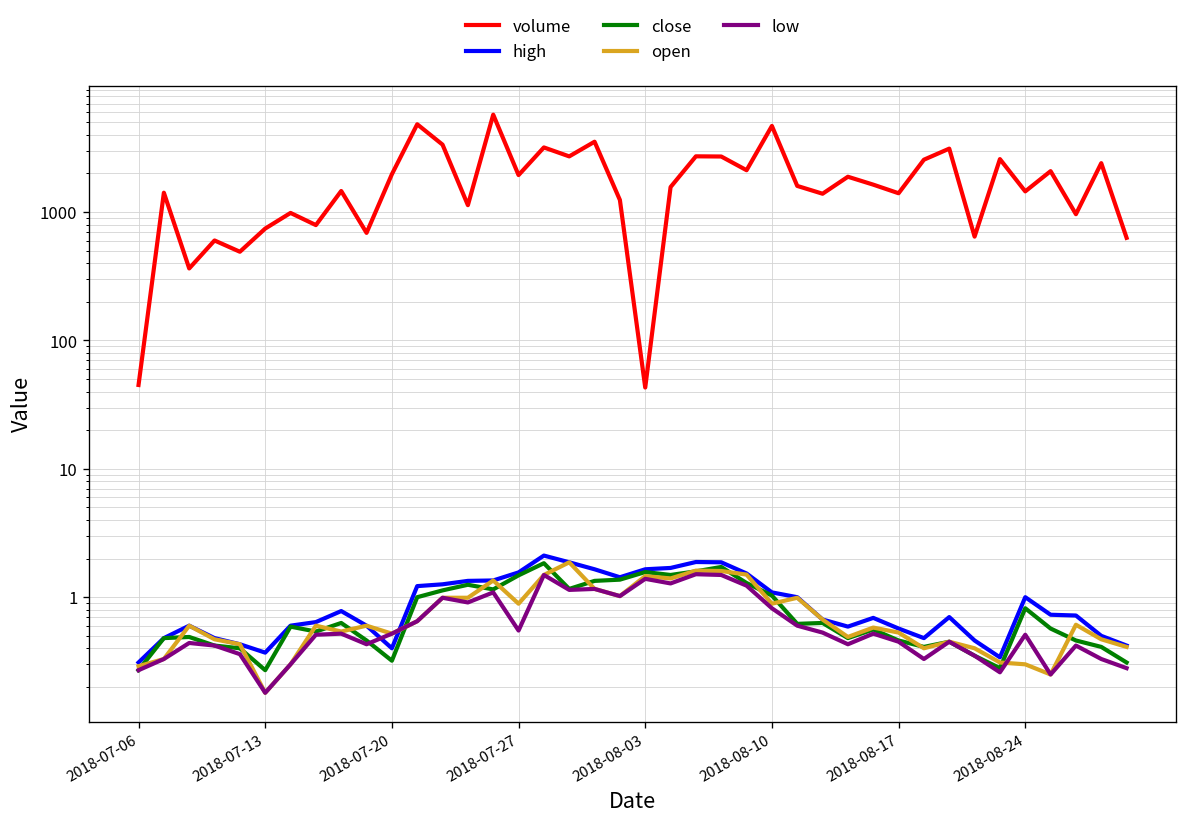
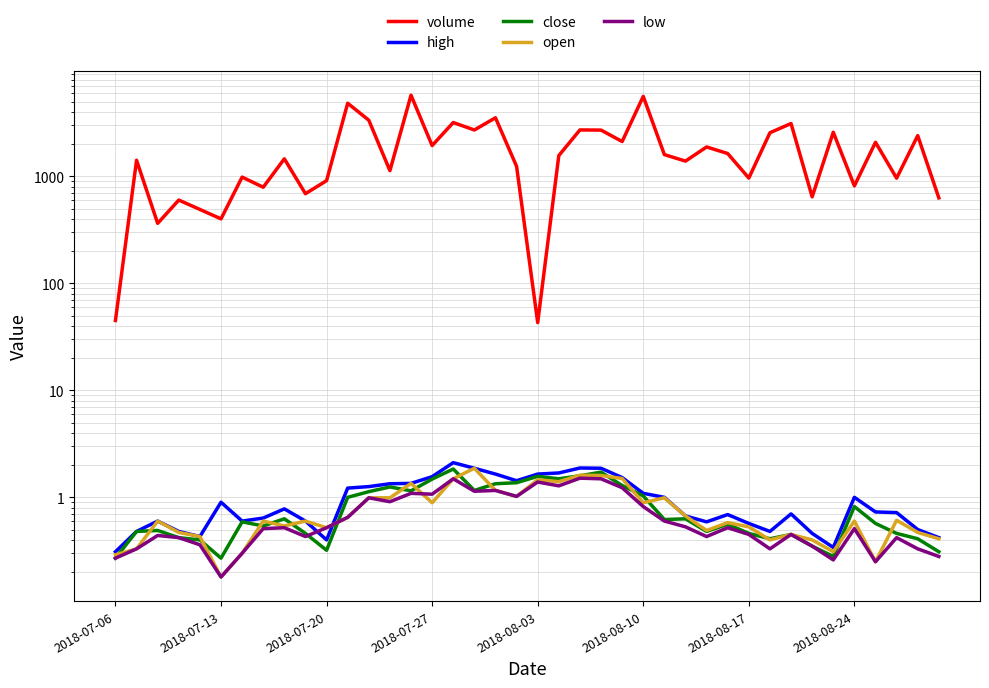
  {
    "volume": {
      "2018-07-06": 45,
-     "2018-07-13": 700,
-     "2018-07-20": 2000,
+     "2018-07-13": 400,
+     "2018-07-20": 900,
      "2018-07-27": 1900,
      "2018-08-03": 43,
-     "2018-08-10": 5000,
-     "2018-08-17": 1400,
-     "2018-08-24": 1500
+     "2018-08-10": 6000,
+     "2018-08-17": 1000,
+     "2018-08-24": 800
    },
    "high": {
      "2018-07-06": 0.31,
-     "2018-07-13": 0.37,
+     "2018-07-13": 0.9,
      "2018-07-20": 0.40,
      "2018-08-10": 1.1,
      "2018-08-17": 0.6,
      "2018-08-24": 1.0
    },
    "close": {
      "2018-07-13": 0.27,
      "2018-07-20": 0.32,
      "2018-08-10": 1.0,
      "2018-08-24": 0.8
    },
    "open": {
      "2018-07-06": 0.3,
      "2018-07-27": 0.9,
      "2018-08-10": 0.9,
      "2018-08-17": 0.5,
-     "2018-08-24": 0.3
+     "2018-08-24": 0.6
    },
    "low": {
-     "2018-07-27": 0.6,
+     "2018-07-27": 1.1,
      "2018-08-10": 0.8,
      "2018-08-24": 0.5
    }
  }
